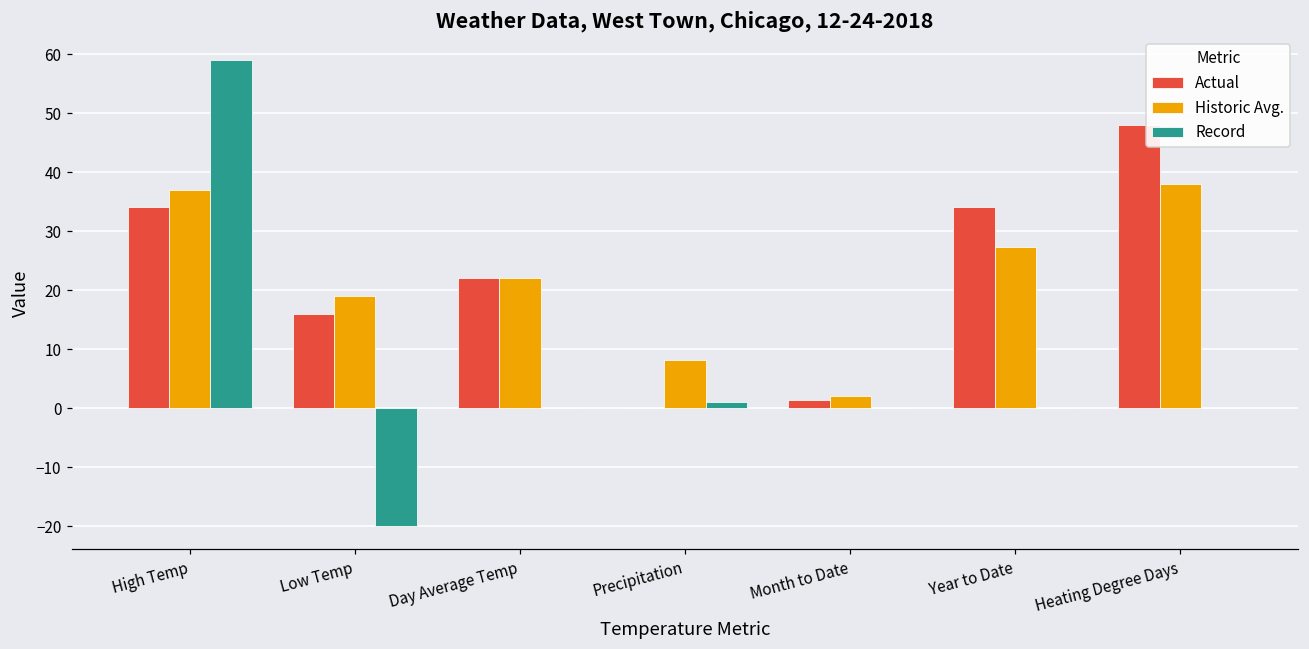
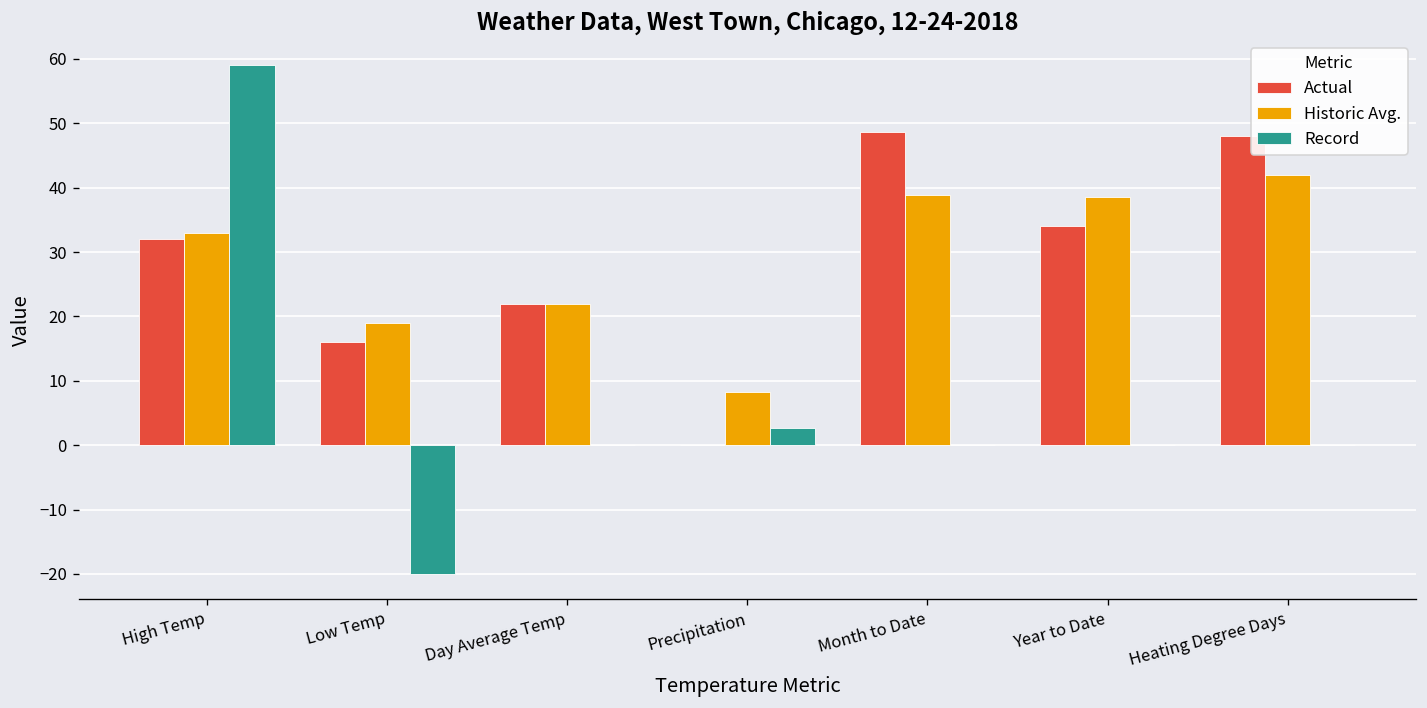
  {
    "Actual": {
-     "High Temp": 34,
+     "High Temp": 32,
      "Low Temp": 16,
      "Day Average Temp": 22,
      "Precipitation": 0,
-     "Month to Date": 1,
+     "Month to Date": 49,
      "Year to Date": 34,
      "Heating Degree Days": 48
    },
    "Historic Avg.": {
-     "High Temp": 37,
+     "High Temp": 33,
      "Low Temp": 19,
      "Day Average Temp": 22,
      "Precipitation": 8,
-     "Month to Date": 2,
-     "Year to Date": 27,
-     "Heating Degree Days": 38
+     "Month to Date": 39,
+     "Year to Date": 39,
+     "Heating Degree Days": 42
    },
    "Record": {
      "High Temp": 59,
      "Low Temp": -20,
      "Day Average Temp": 0,
-     "Precipitation": 1,
+     "Precipitation": 3,
      "Month to Date": 0,
      "Year to Date": 0,
      "Heating Degree Days": 0
    }
  }
